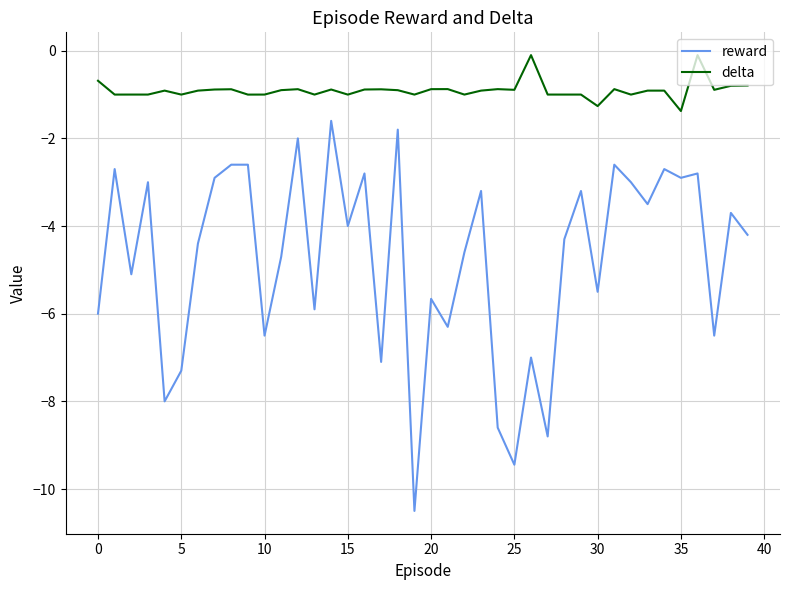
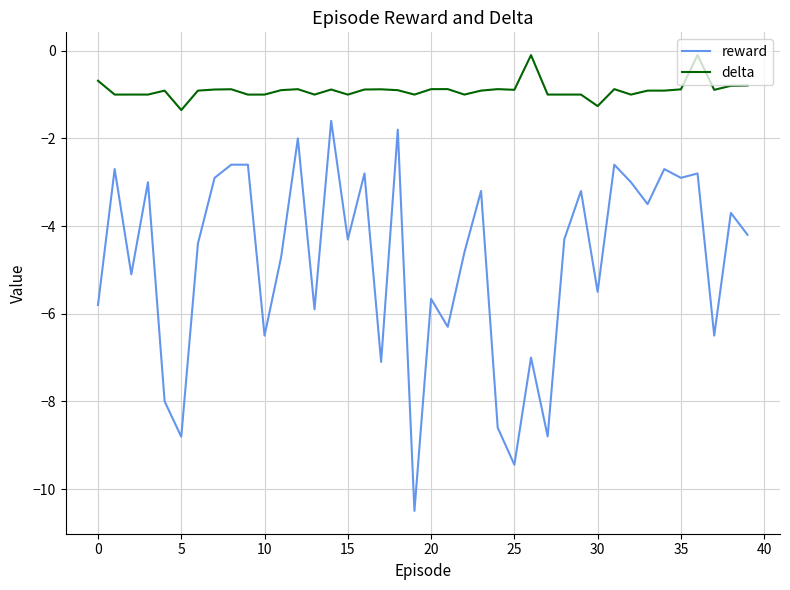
  {
    "reward": {
-     "0": -6.0,
-     "5": -7.3,
+     "0": -5.8,
+     "5": -8.8,
      "10": -6.5,
-     "15": -4.0,
+     "15": -4.3,
      "20": -5.7,
      "25": -9.4,
      "30": -5.5,
      "35": -2.9
    },
    "delta": {
      "0": -0.7,
-     "5": -1.0,
+     "5": -1.4,
      "10": -1.0,
      "15": -1.0,
      "20": -0.9,
      "25": -0.9,
      "30": -1.3,
-     "35": -1.4
+     "35": -0.9
    }
  }
